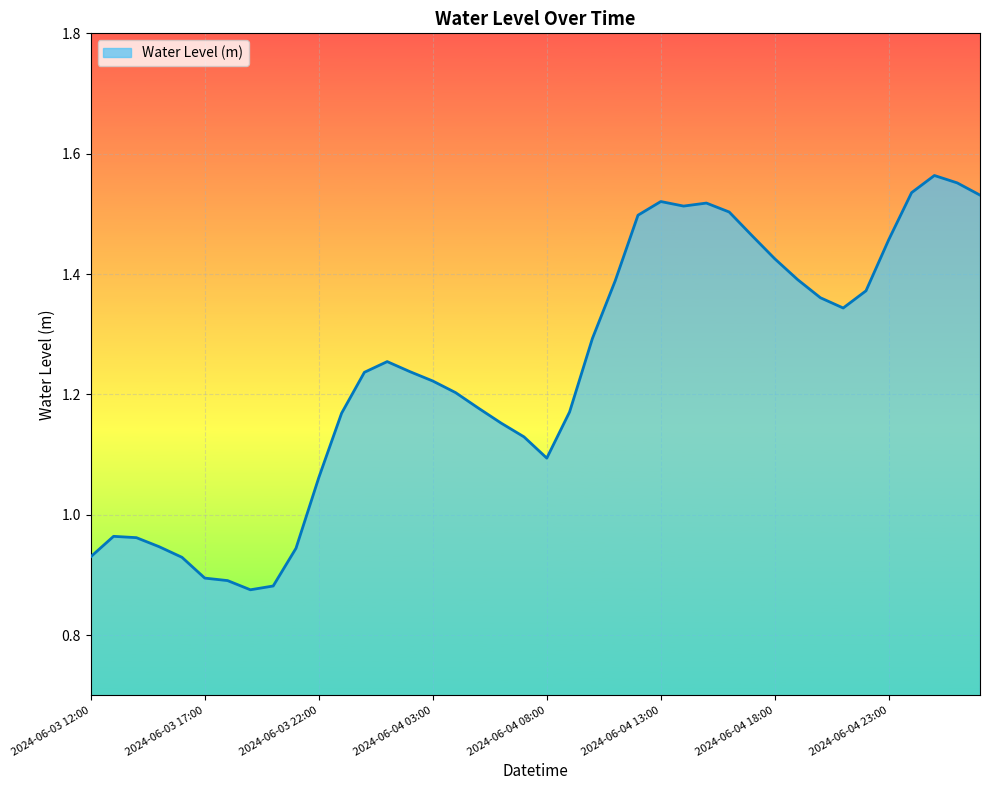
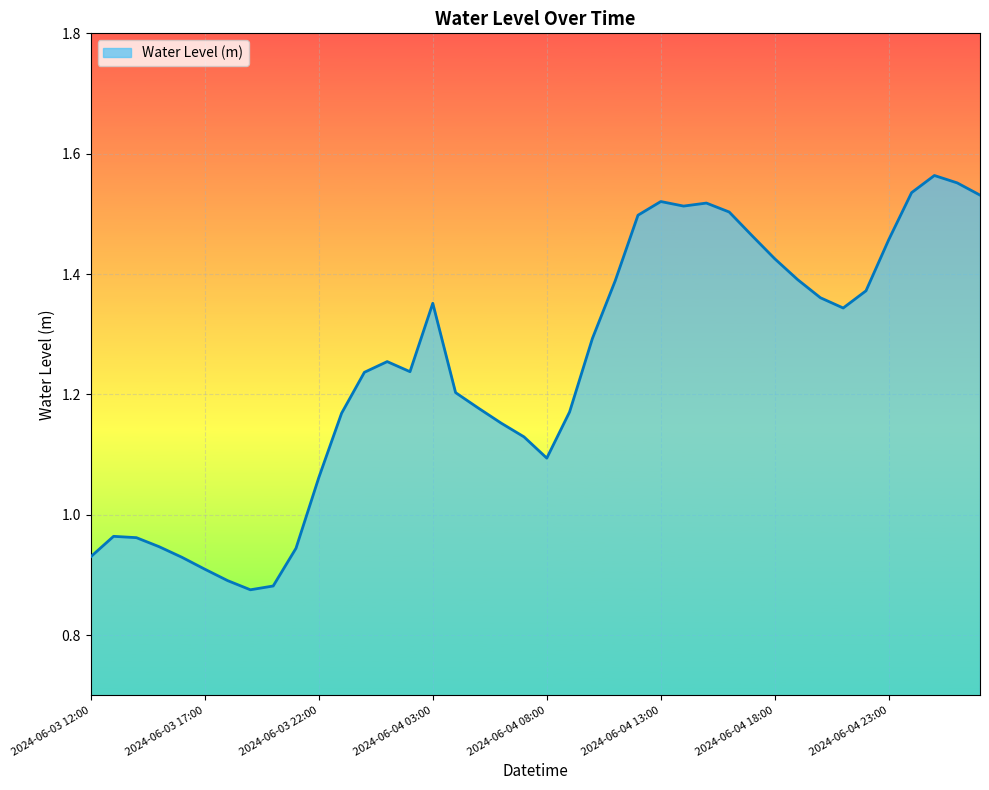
  {
    "2024-06-03 12:00": 0.93,
-   "2024-06-03 17:00": 0.89,
+   "2024-06-03 17:00": 0.91,
    "2024-06-03 22:00": 1.06,
-   "2024-06-04 03:00": 1.22,
+   "2024-06-04 03:00": 1.35,
    "2024-06-04 08:00": 1.09,
    "2024-06-04 13:00": 1.52,
    "2024-06-04 18:00": 1.43,
    "2024-06-04 23:00": 1.46
  }
